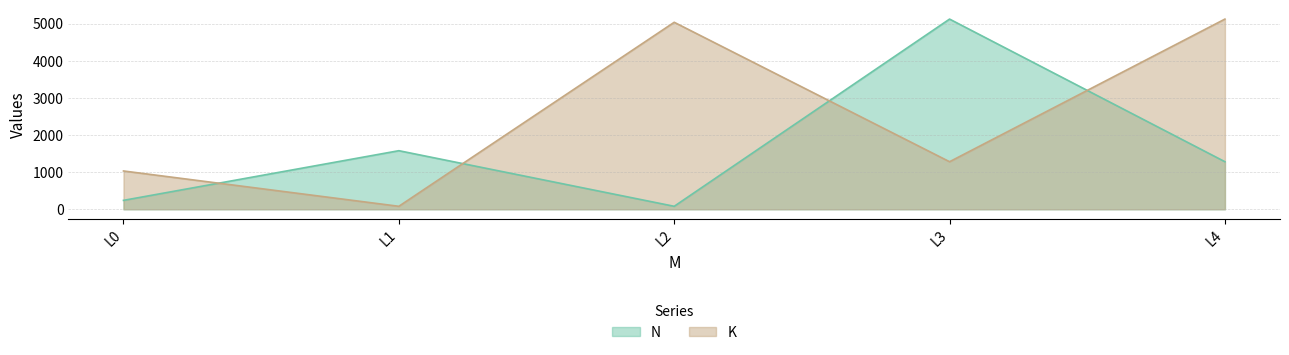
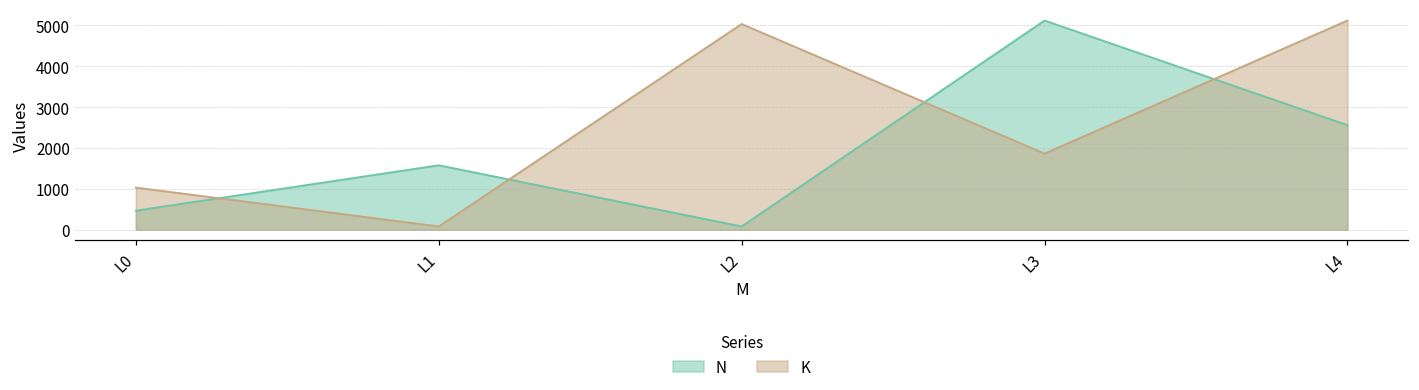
  {
    "N": {
-     "L0": 200,
+     "L0": 500,
      "L1": 1600,
      "L2": 100,
      "L3": 5100,
-     "L4": 1300
+     "L4": 2600
    },
    "K": {
      "L0": 1000,
      "L1": 100,
      "L2": 5000,
-     "L3": 1300,
+     "L3": 1900,
      "L4": 5100
    }
  }
